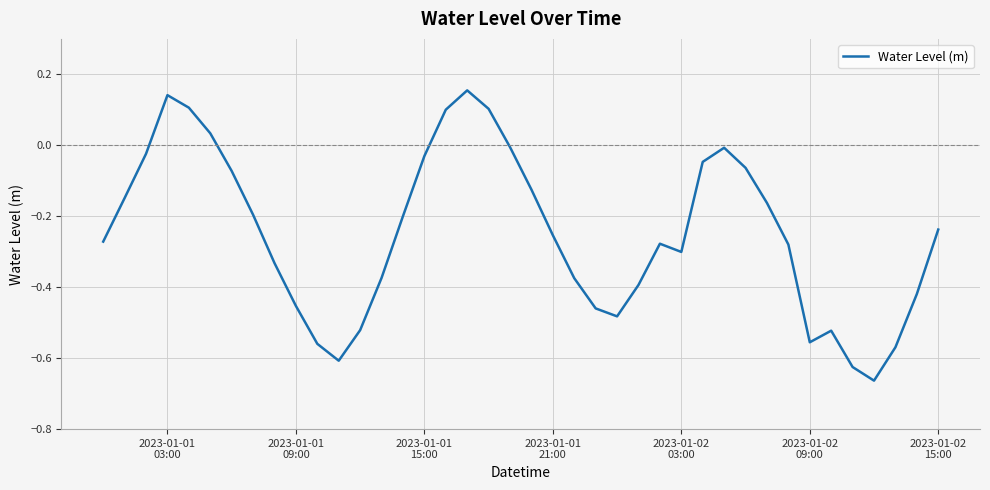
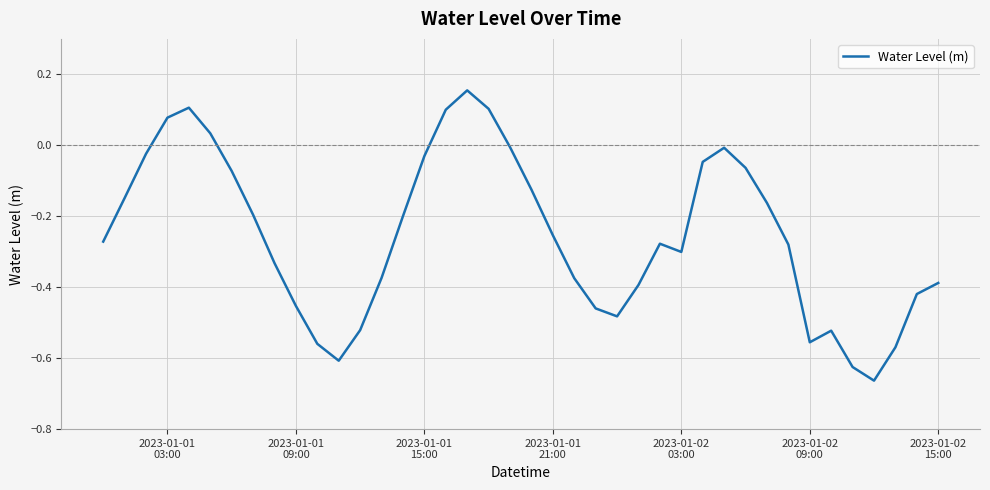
  {
-   "2023-01-01 03:00": 0.14,
+   "2023-01-01 03:00": 0.08,
    "2023-01-01 09:00": -0.45,
    "2023-01-01 15:00": -0.03,
    "2023-01-01 21:00": -0.25,
    "2023-01-02 03:00": -0.30,
    "2023-01-02 09:00": -0.56,
-   "2023-01-02 15:00": -0.24
+   "2023-01-02 15:00": -0.39
  }
